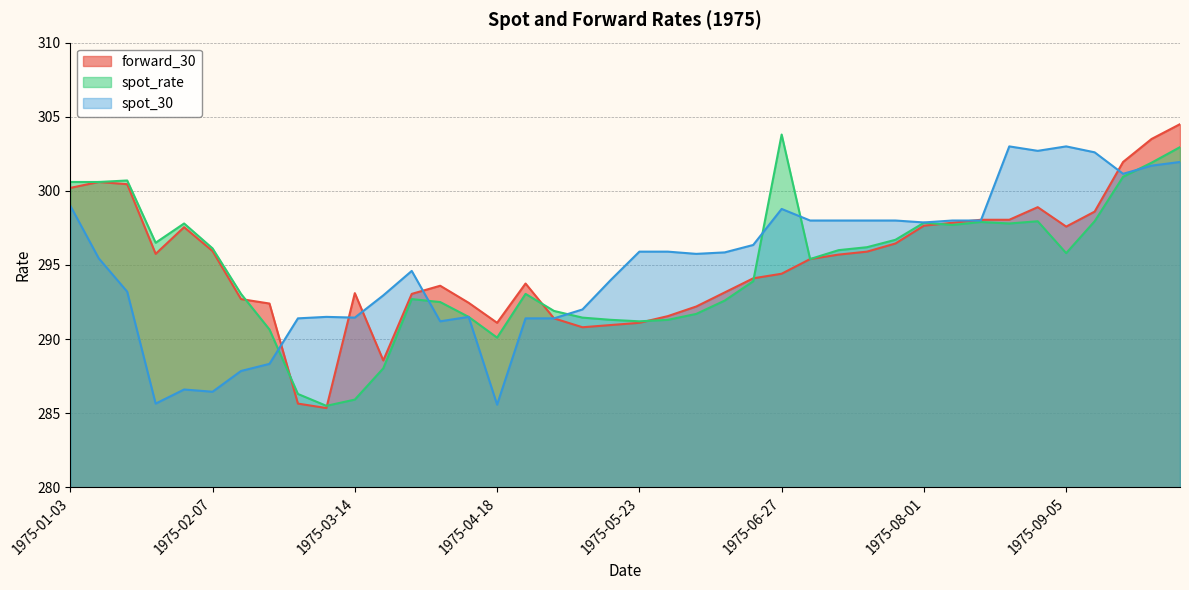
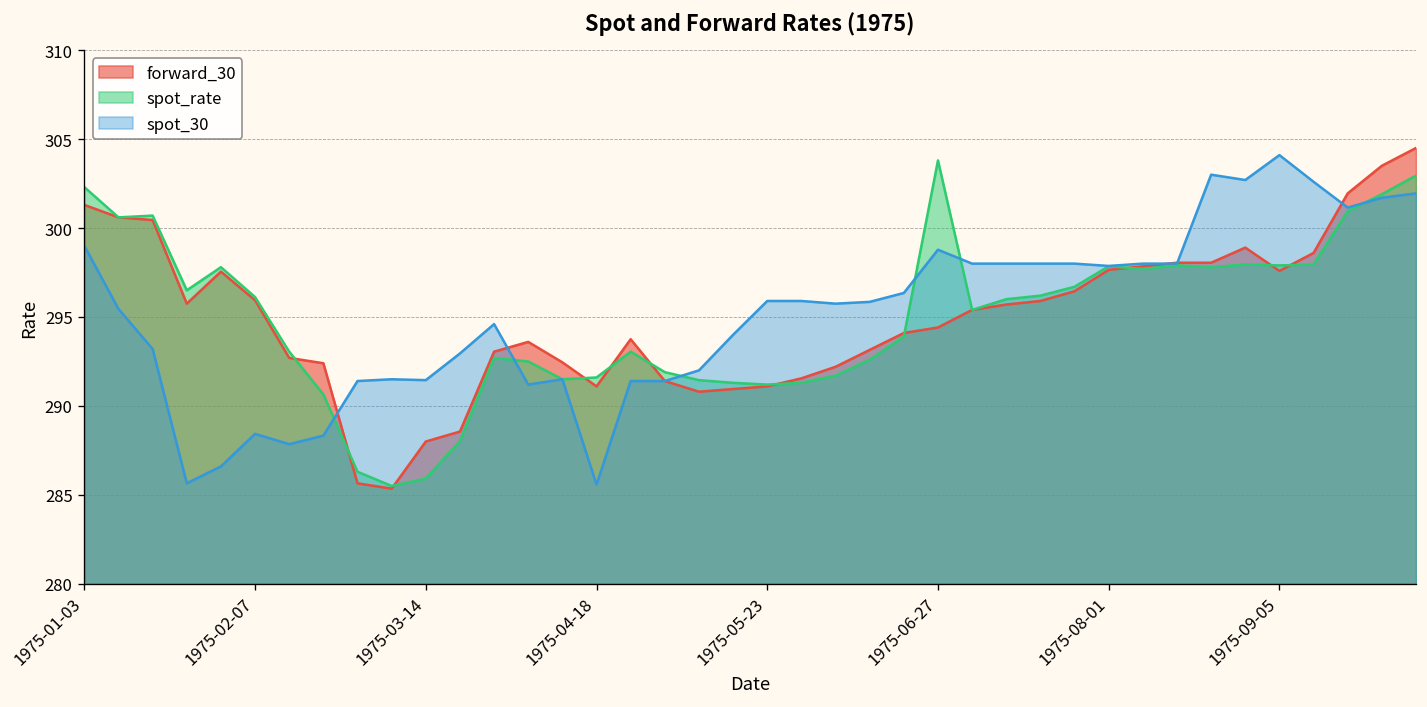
  {
    "forward_30": {
-     "1975-01-03": 300.2,
+     "1975-01-03": 301.3,
      "1975-02-07": 295.9,
-     "1975-03-14": 293.1,
+     "1975-03-14": 288.0,
      "1975-04-18": 291.1,
      "1975-06-27": 294.4,
      "1975-08-01": 297.7,
      "1975-09-05": 297.6
    },
    "spot_rate": {
-     "1975-01-03": 300.6,
+     "1975-01-03": 302.3,
      "1975-02-07": 296.1,
      "1975-03-14": 285.9,
-     "1975-04-18": 290.1,
+     "1975-04-18": 291.6,
      "1975-06-27": 303.8,
-     "1975-09-05": 295.8
+     "1975-09-05": 297.9
    },
    "spot_30": {
      "1975-01-03": 299.0,
-     "1975-02-07": 286.5,
+     "1975-02-07": 288.4,
      "1975-03-14": 291.5,
      "1975-04-18": 285.6,
      "1975-05-23": 295.9,
      "1975-06-27": 298.8,
-     "1975-09-05": 303.0
+     "1975-09-05": 304.1
    }
  }
